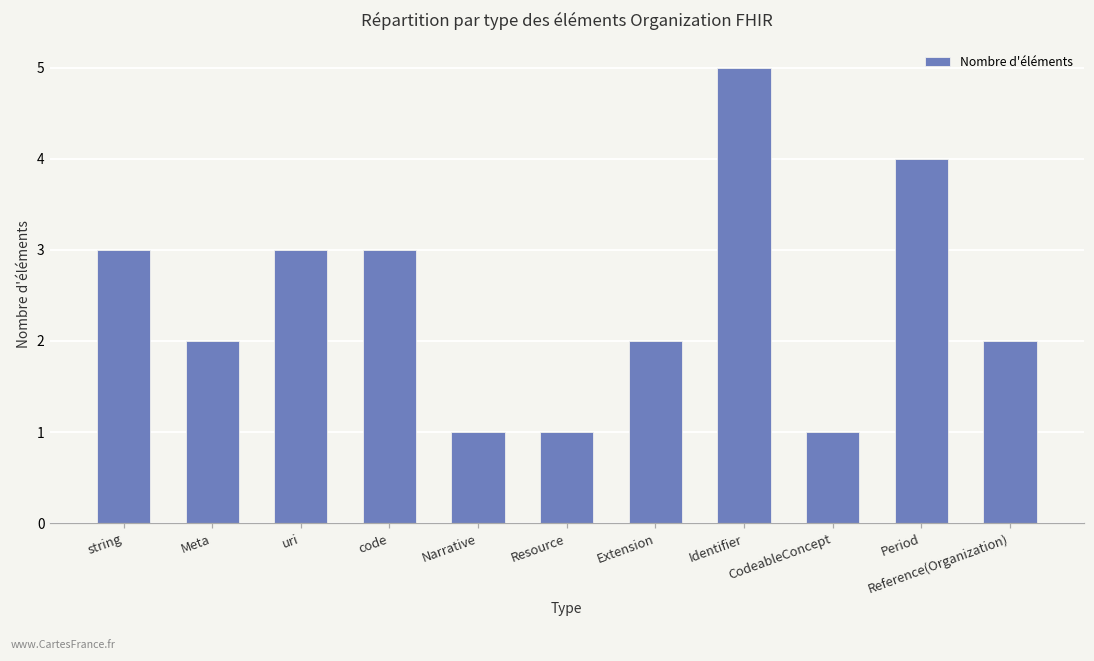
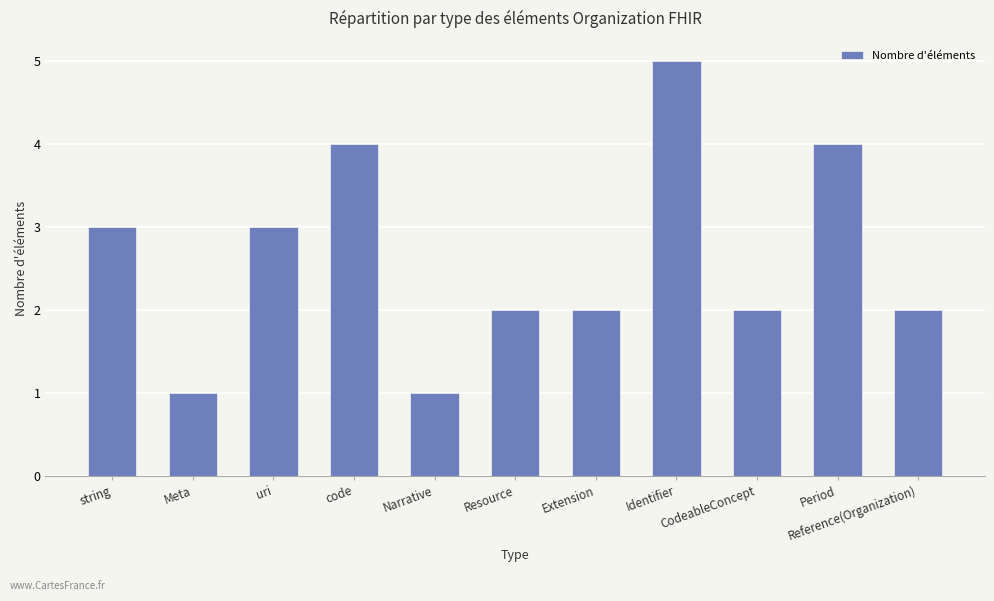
  {
    "string": 3,
-   "Meta": 2,
+   "Meta": 1,
    "uri": 3,
-   "code": 3,
+   "code": 4,
    "Narrative": 1,
-   "Resource": 1,
+   "Resource": 2,
    "Extension": 2,
    "Identifier": 5,
-   "CodeableConcept": 1,
+   "CodeableConcept": 2,
    "Period": 4,
    "Reference(Organization)": 2
  }
